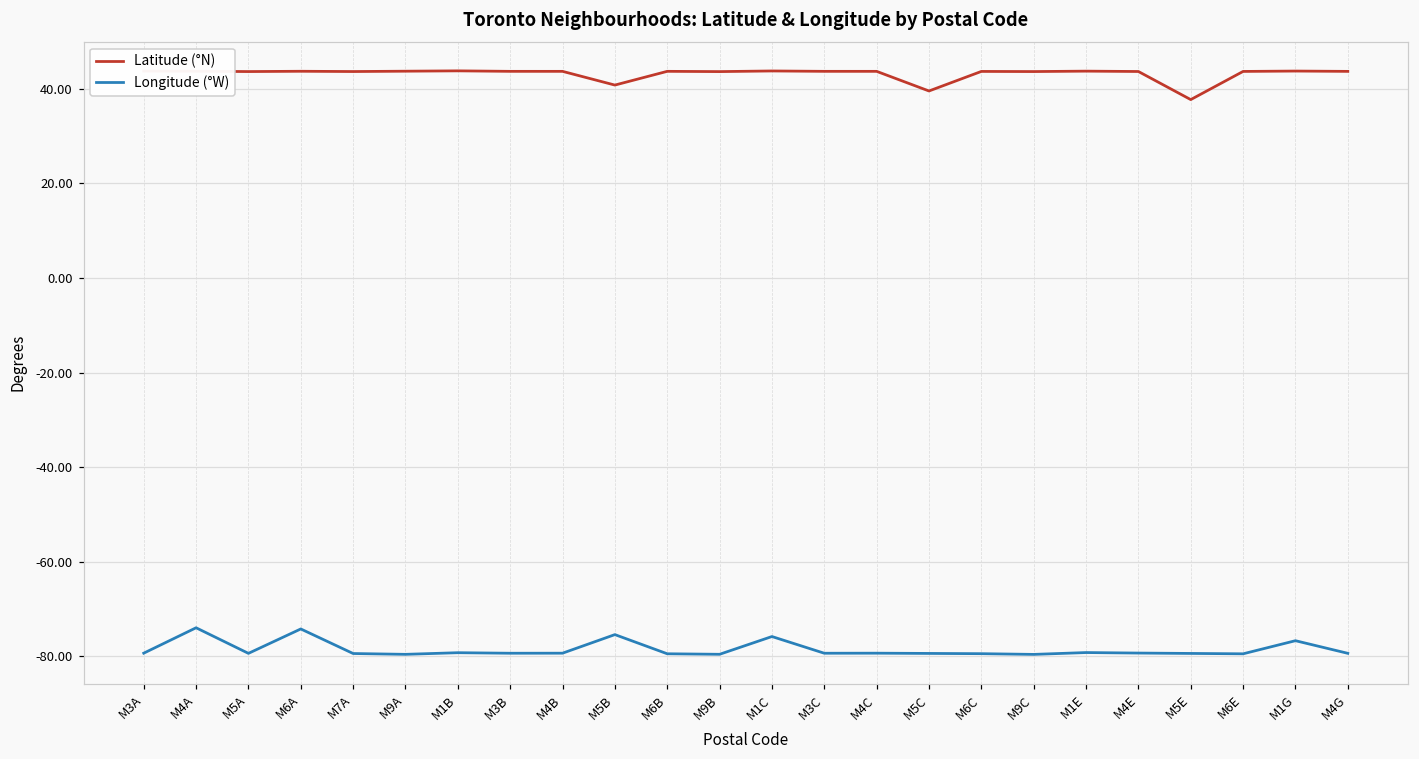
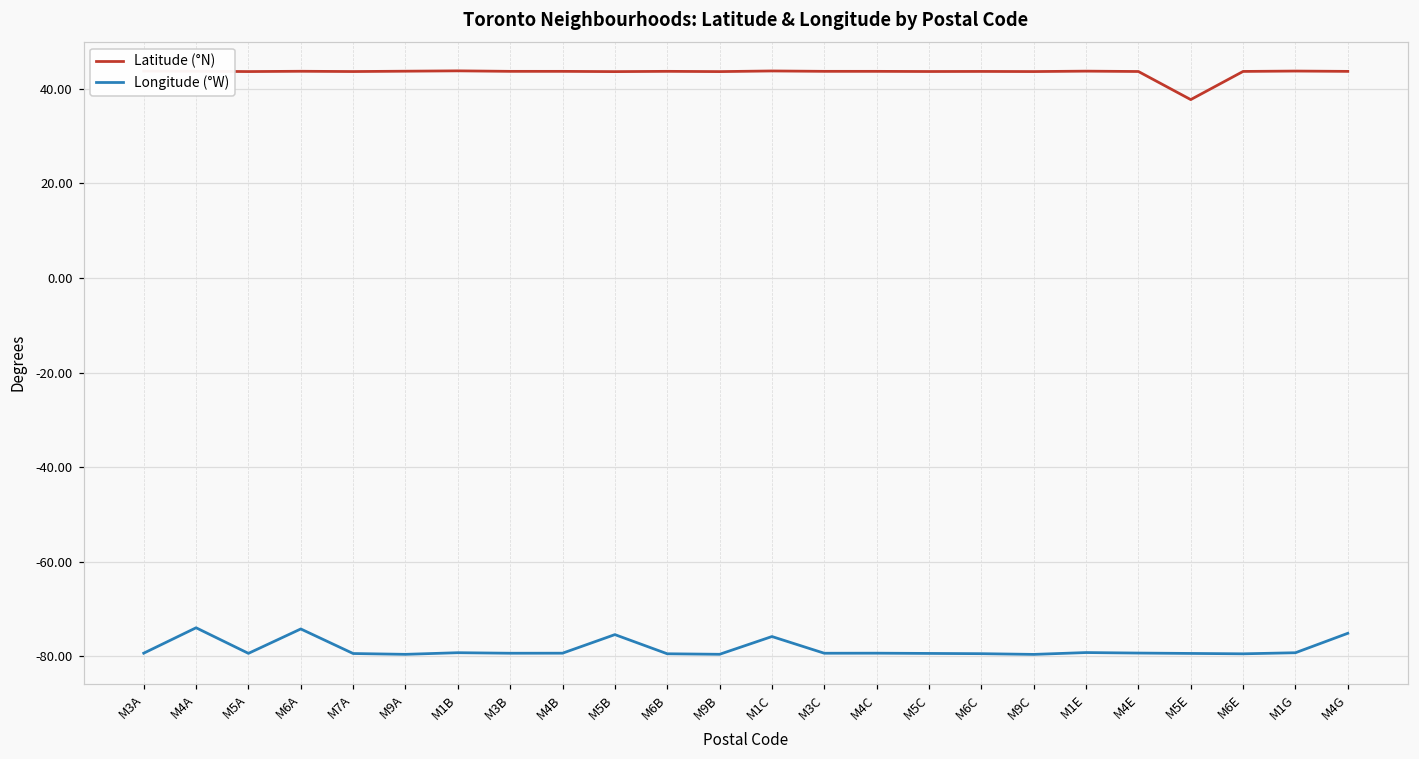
  {
    "Latitude (°N)": {
      "M5A": 44,
      "M6A": 44,
      "M7A": 44,
      "M9A": 44,
      "M1B": 44,
      "M3B": 44,
      "M4B": 44,
-     "M5B": 41,
+     "M5B": 44,
      "M6B": 44,
      "M9B": 44,
      "M1C": 44,
      "M3C": 44,
      "M4C": 44,
-     "M5C": 40,
+     "M5C": 44,
      "M6C": 44,
      "M9C": 44,
      "M1E": 44,
      "M4E": 44,
      "M5E": 38,
      "M6E": 44,
      "M1G": 44,
      "M4G": 44
    },
    "Longitude (°W)": {
      "M3A": -79,
      "M4A": -74,
      "M5A": -79,
      "M6A": -74,
      "M7A": -79,
      "M9A": -80,
      "M1B": -79,
      "M3B": -79,
      "M4B": -79,
      "M5B": -75,
      "M6B": -79,
      "M9B": -80,
      "M1C": -76,
      "M3C": -79,
      "M4C": -79,
      "M5C": -79,
      "M6C": -79,
      "M9C": -80,
      "M1E": -79,
      "M4E": -79,
      "M5E": -79,
      "M6E": -79,
-     "M1G": -77,
-     "M4G": -79
+     "M1G": -79,
+     "M4G": -75
    }
  }
